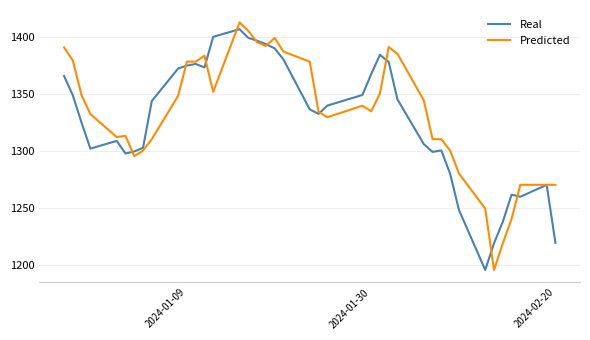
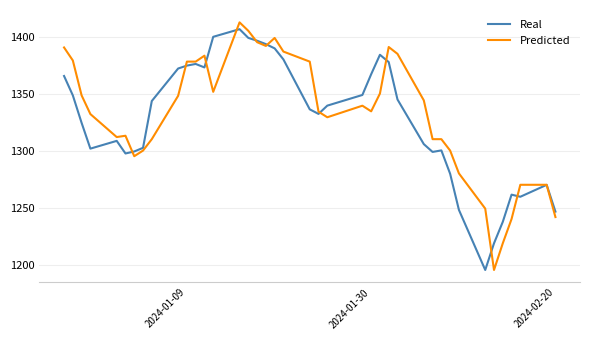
  {
    "Real": {
      "2024-01-09": 1375,
      "2024-01-30": 1367,
-     "2024-02-20": 1219
+     "2024-02-20": 1247
    },
    "Predicted": {
      "2024-01-09": 1378,
      "2024-01-30": 1334,
-     "2024-02-20": 1270
+     "2024-02-20": 1242
    }
  }
